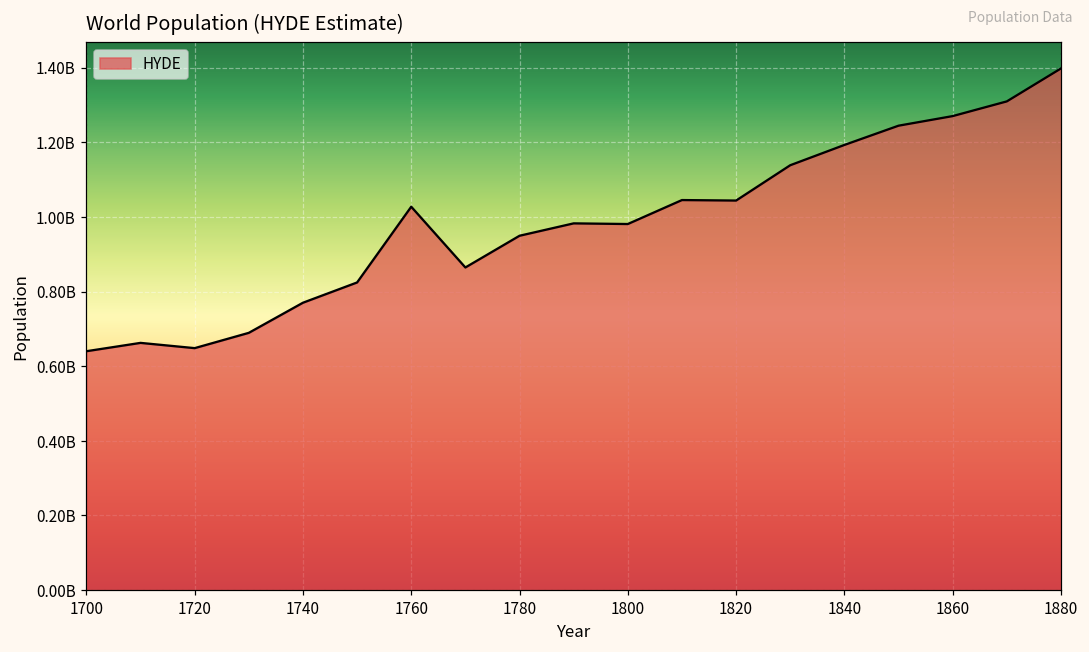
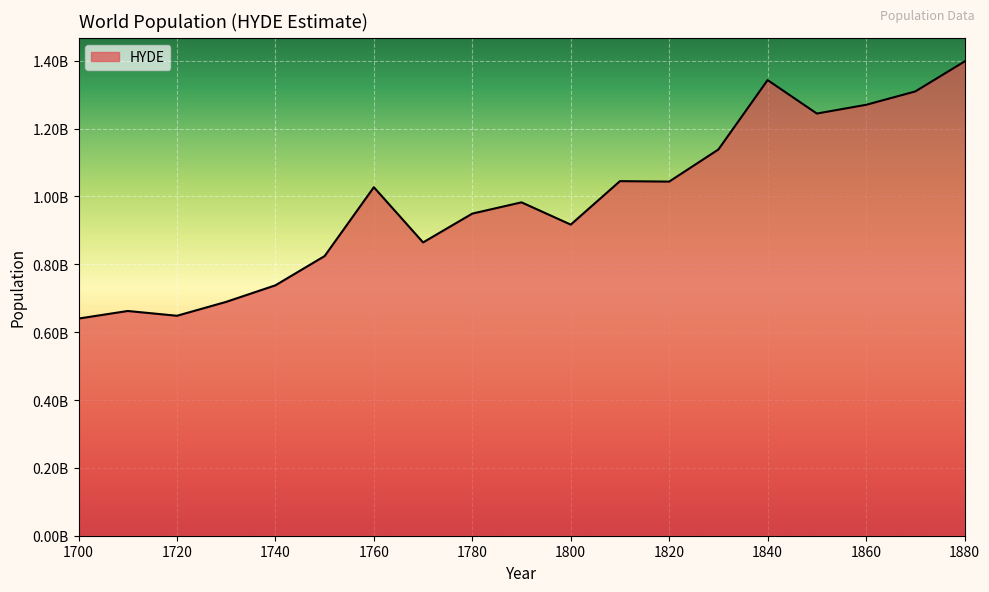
  {
    "1700": 640000000,
    "1720": 650000000,
-   "1740": 770000000,
+   "1740": 740000000,
    "1760": 1030000000,
    "1780": 950000000,
-   "1800": 980000000,
+   "1800": 920000000,
    "1820": 1040000000,
-   "1840": 1190000000,
+   "1840": 1340000000,
    "1860": 1270000000,
    "1880": 1400000000
  }
